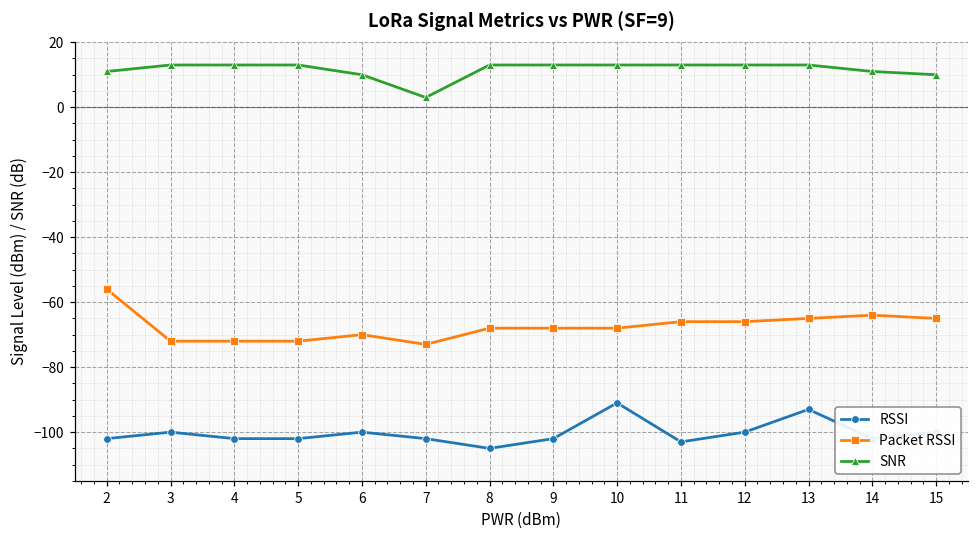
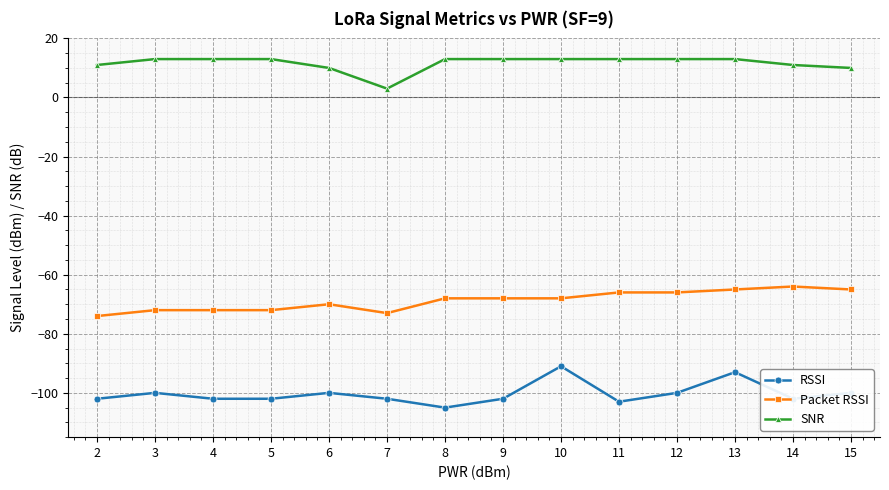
  {
    "RSSI": {
      "2": -102,
      "3": -100,
      "4": -102,
      "5": -102,
      "6": -100,
      "7": -102,
      "8": -105,
      "9": -102,
      "10": -91,
      "11": -103,
      "12": -100,
      "13": -93
    },
    "Packet RSSI": {
-     "2": -56,
+     "2": -74,
      "3": -72,
      "4": -72,
      "5": -72,
      "6": -70,
      "7": -73,
      "8": -68,
      "9": -68,
      "10": -68,
      "11": -66,
      "12": -66,
      "13": -65,
      "14": -64,
      "15": -65
    },
    "SNR": {
      "2": 11,
      "3": 13,
      "4": 13,
      "5": 13,
      "6": 10,
      "7": 3,
      "8": 13,
      "9": 13,
      "10": 13,
      "11": 13,
      "12": 13,
      "13": 13,
      "14": 11,
      "15": 10
    }
  }
